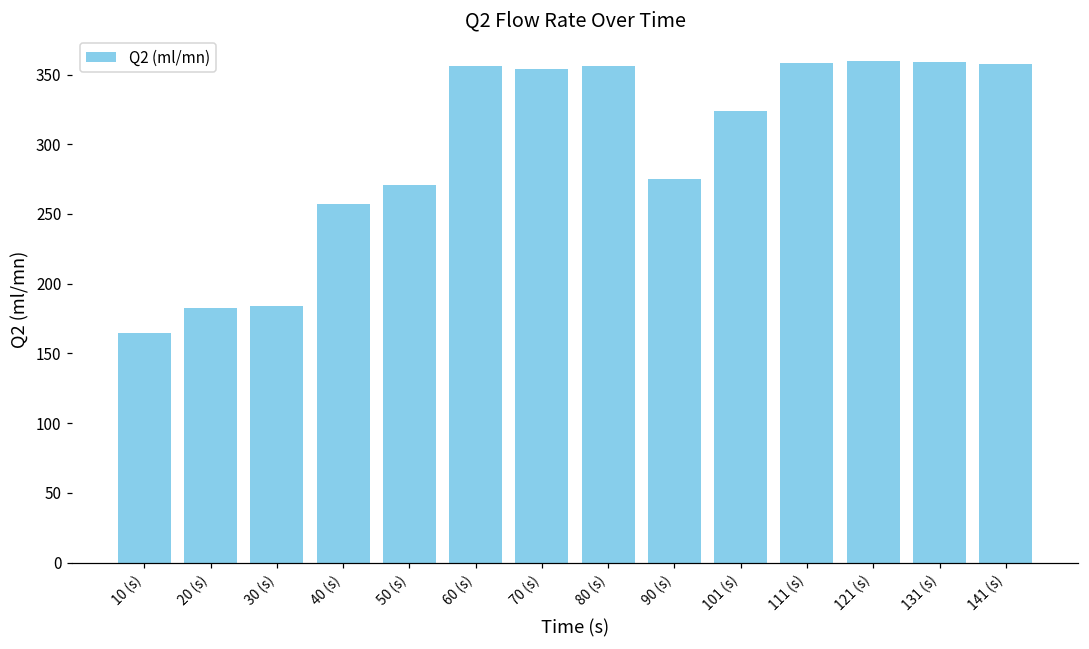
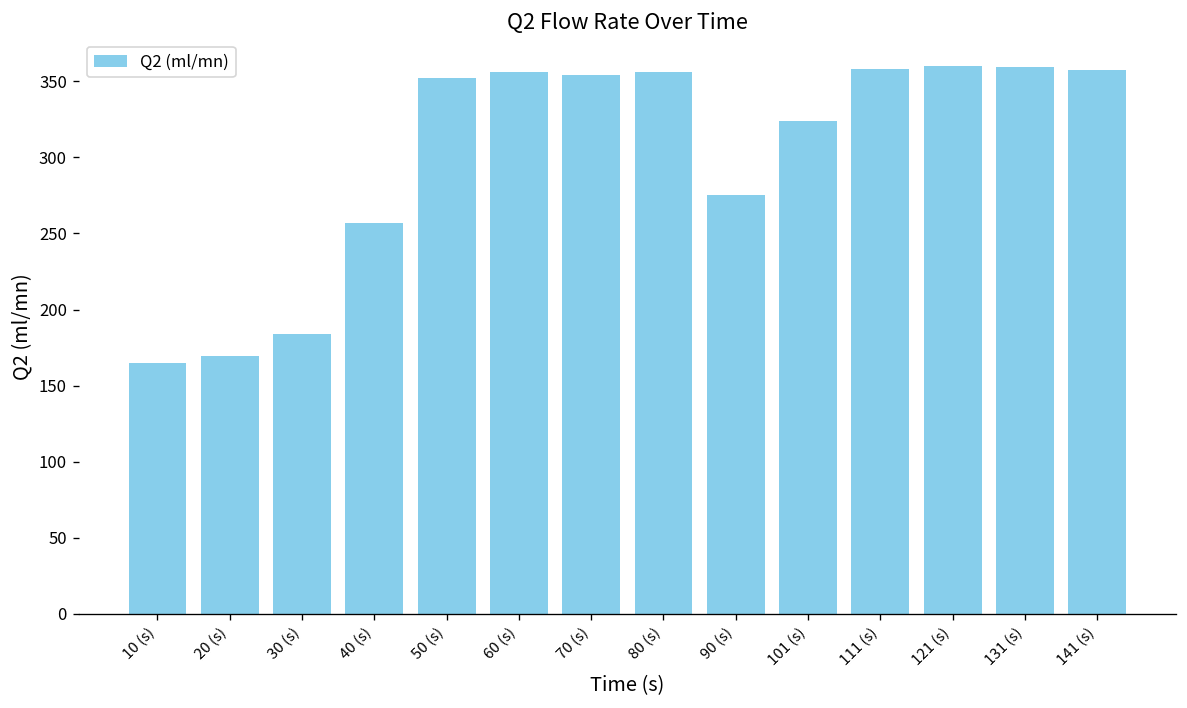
  {
    "10 (s)": 165,
-   "20 (s)": 183,
+   "20 (s)": 169,
    "30 (s)": 184,
    "40 (s)": 257,
-   "50 (s)": 271,
+   "50 (s)": 352,
    "60 (s)": 356,
    "70 (s)": 354,
    "80 (s)": 356,
    "90 (s)": 275,
    "101 (s)": 324,
    "111 (s)": 358,
    "121 (s)": 360,
    "131 (s)": 359,
    "141 (s)": 358
  }
